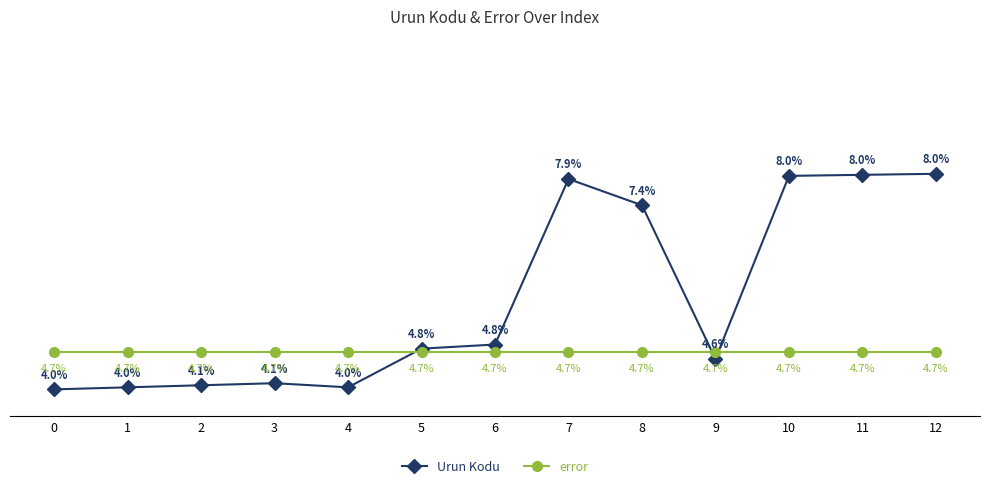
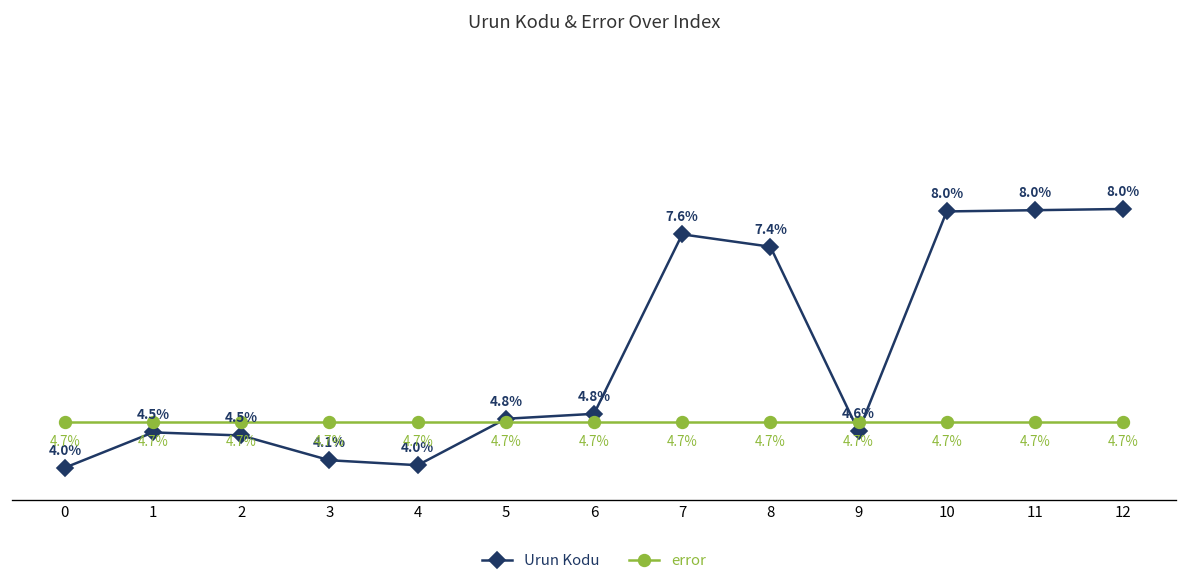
  {
    "Urun Kodu": {
-     "1": "4.0%",
-     "2": "4.1%",
+     "1": "4.5%",
+     "2": "4.5%",
      "5": "4.8%",
      "6": "4.8%",
-     "7": "7.9%",
+     "7": "7.6%",
      "8": "7.4%",
      "10": "8.0%",
      "11": "8.0%",
      "12": "8.0%"
    },
    "error": {
      "5": "4.7%",
      "6": "4.7%",
      "7": "4.7%",
      "8": "4.7%",
      "9": "4.7%",
      "10": "4.7%",
      "11": "4.7%",
      "12": "4.7%"
    }
  }
